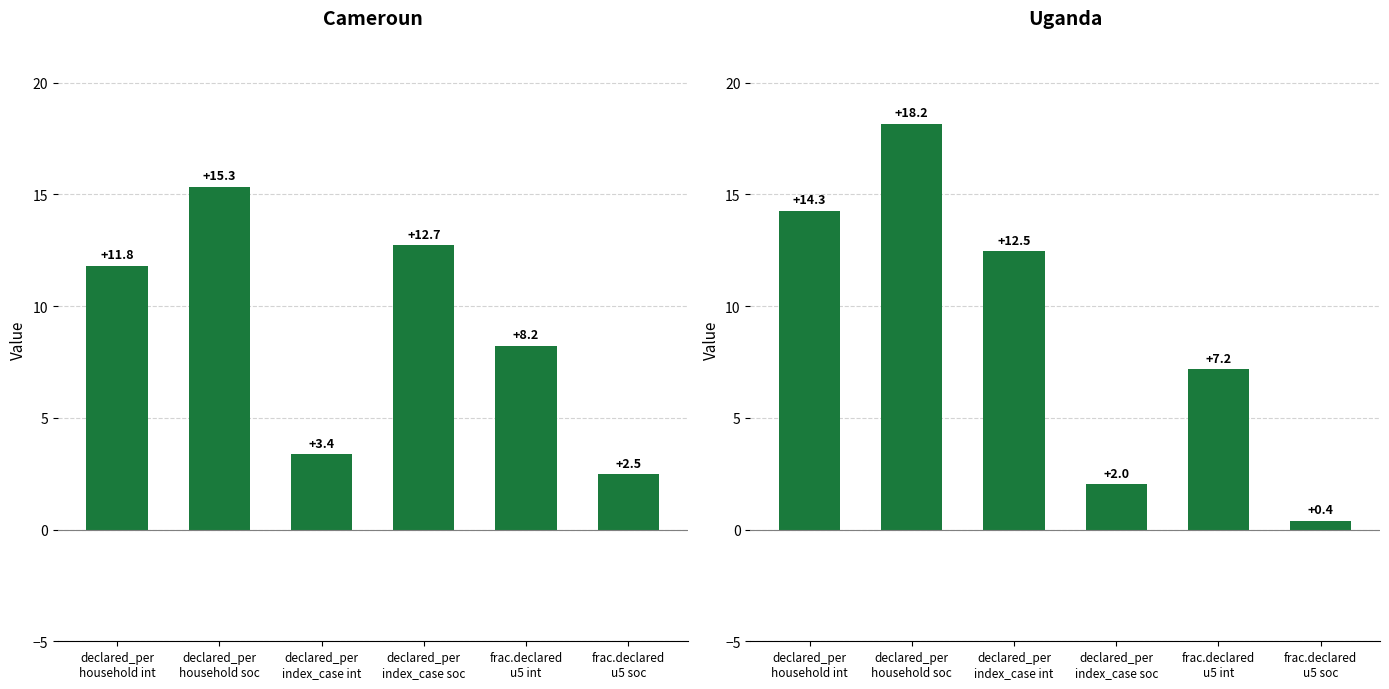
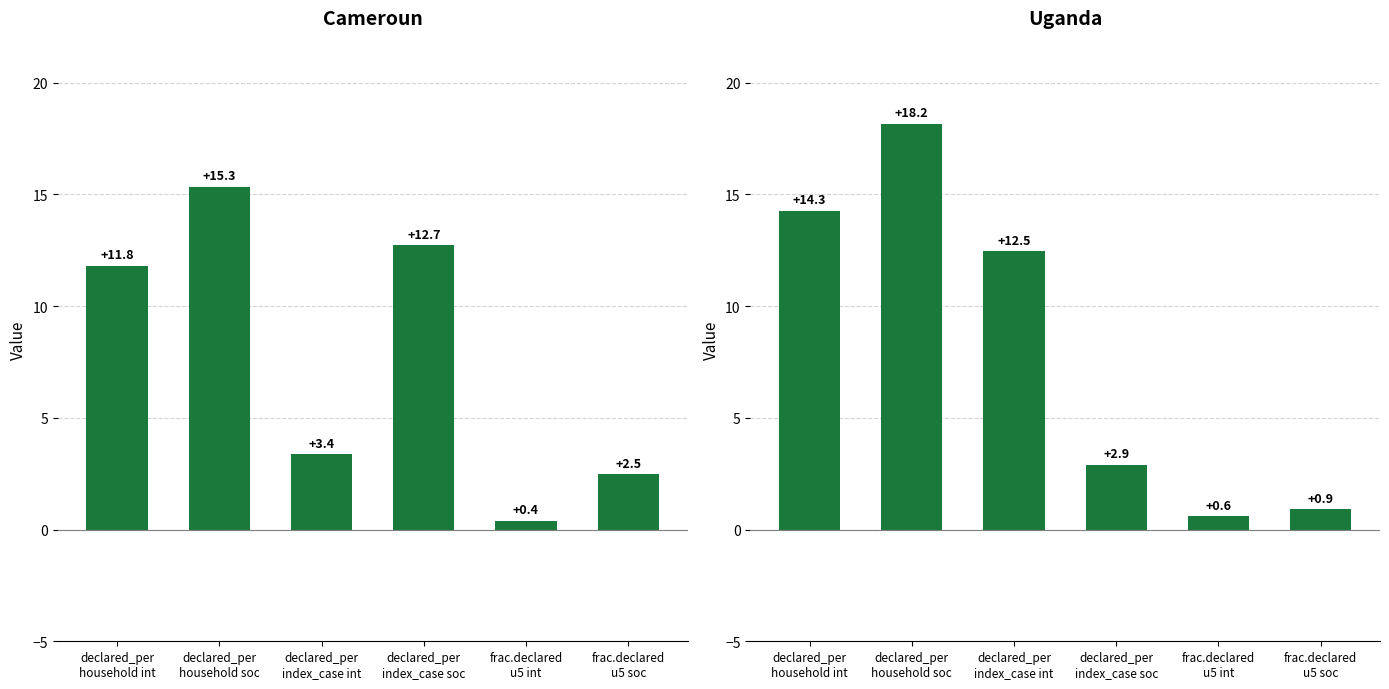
  {
    "Cameroun": {
      "declared_per household int": "+11.8",
      "declared_per household soc": "+15.3",
      "declared_per index_case int": "+3.4",
      "declared_per index_case soc": "+12.7",
-     "frac.declared u5 int": "+8.2",
+     "frac.declared u5 int": "+0.4",
      "frac.declared u5 soc": "+2.5"
    },
    "Uganda": {
      "declared_per household int": "+14.3",
      "declared_per household soc": "+18.2",
      "declared_per index_case int": "+12.5",
-     "declared_per index_case soc": "+2.0",
-     "frac.declared u5 int": "+7.2",
-     "frac.declared u5 soc": "+0.4"
+     "declared_per index_case soc": "+2.9",
+     "frac.declared u5 int": "+0.6",
+     "frac.declared u5 soc": "+0.9"
    }
  }
